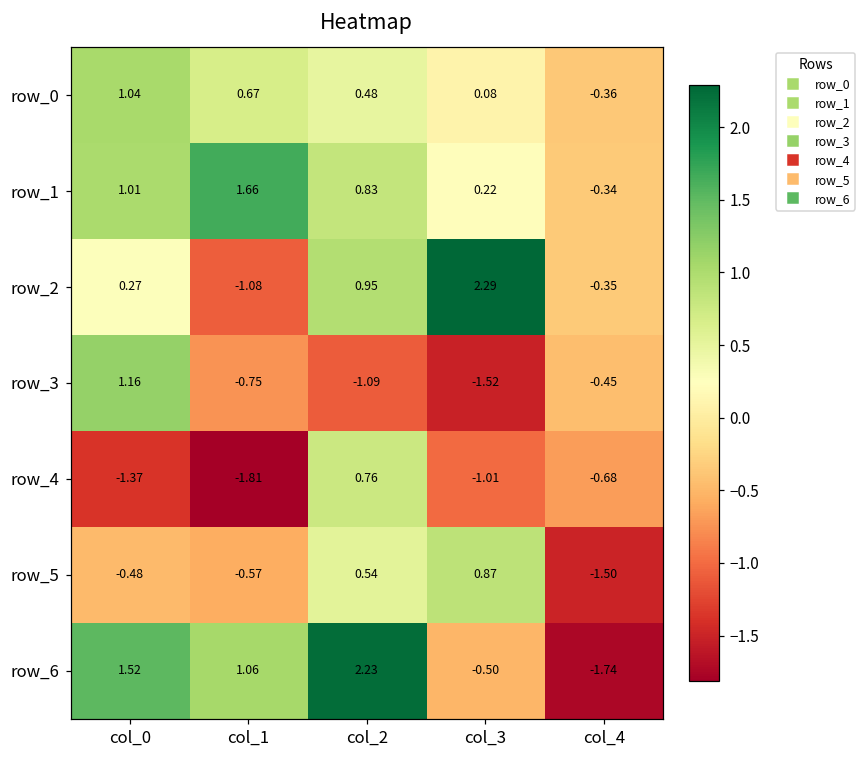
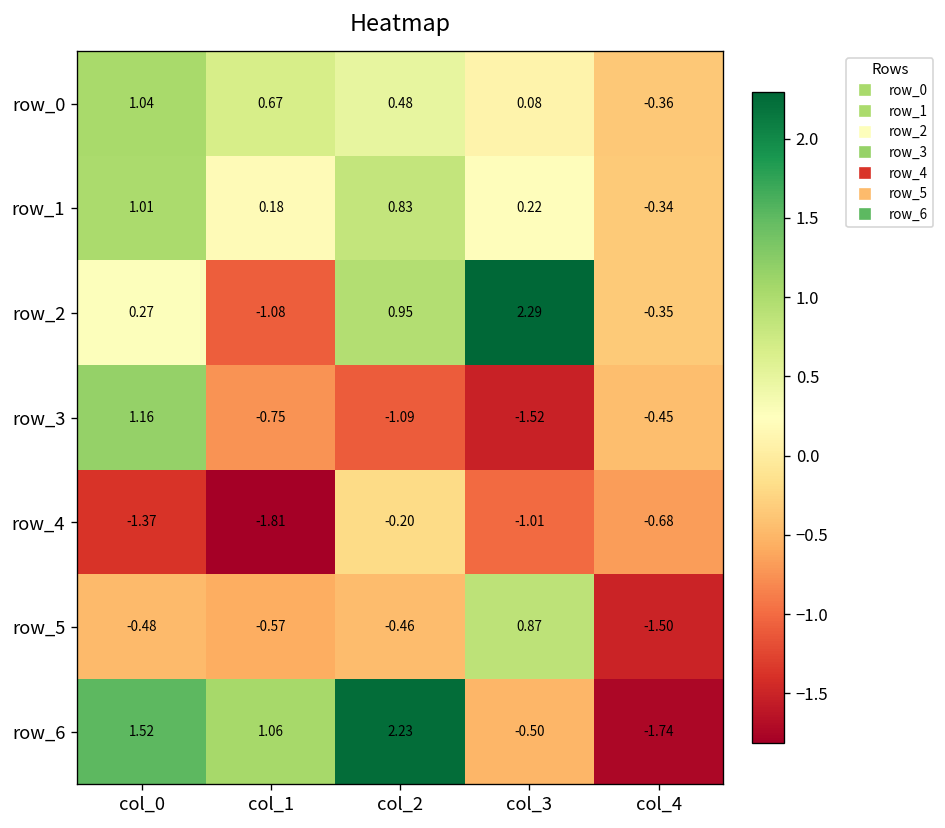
  {
    "row_0": {
      "col_0": 1.04,
      "col_1": 0.67,
      "col_2": 0.48,
      "col_3": 0.08,
      "col_4": -0.36
    },
    "row_1": {
      "col_0": 1.01,
-     "col_1": 1.66,
+     "col_1": 0.18,
      "col_2": 0.83,
      "col_3": 0.22,
      "col_4": -0.34
    },
    "row_2": {
      "col_0": 0.27,
      "col_1": -1.08,
      "col_2": 0.95,
      "col_3": 2.29,
      "col_4": -0.35
    },
    "row_3": {
      "col_0": 1.16,
      "col_1": -0.75,
      "col_2": -1.09,
      "col_3": -1.52,
      "col_4": -0.45
    },
    "row_4": {
      "col_0": -1.37,
      "col_1": -1.81,
-     "col_2": 0.76,
+     "col_2": -0.20,
      "col_3": -1.01,
      "col_4": -0.68
    },
    "row_5": {
      "col_0": -0.48,
      "col_1": -0.57,
-     "col_2": 0.54,
+     "col_2": -0.46,
      "col_3": 0.87,
      "col_4": -1.50
    },
    "row_6": {
      "col_0": 1.52,
      "col_1": 1.06,
      "col_2": 2.23,
      "col_3": -0.50,
      "col_4": -1.74
    }
  }
